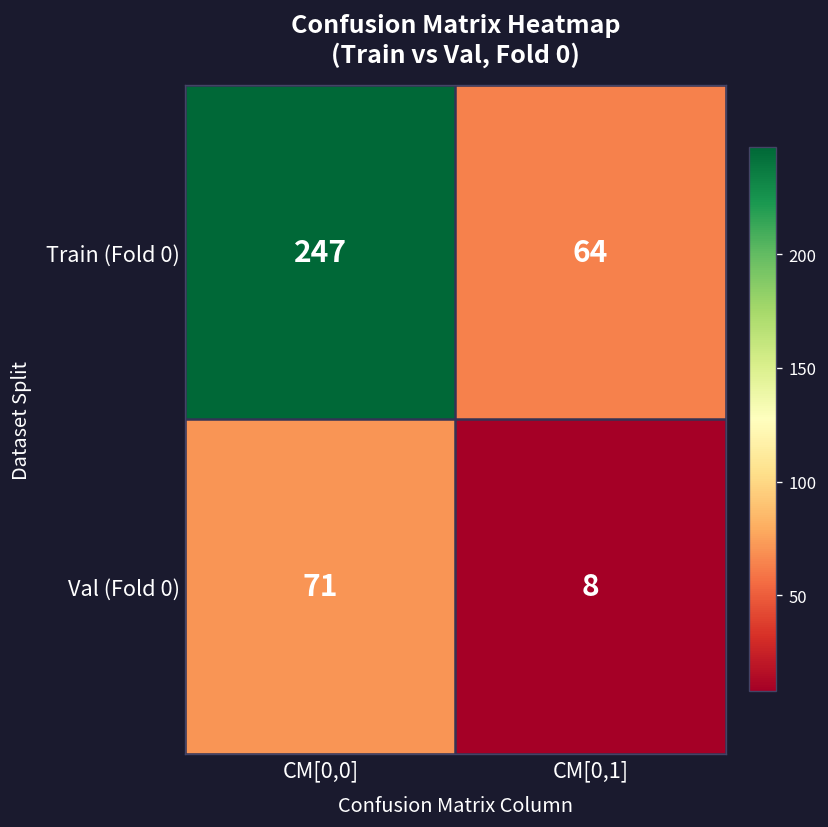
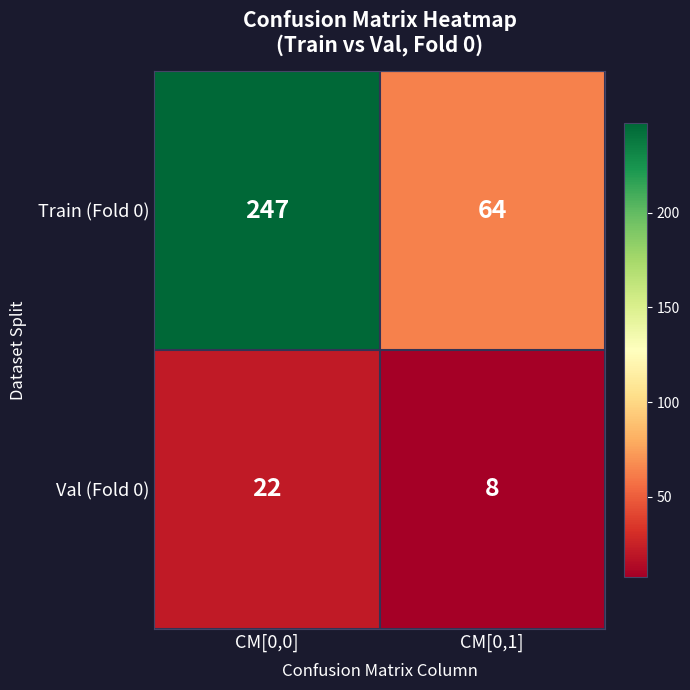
  {
    "Train (Fold 0)": {
      "CM[0,0]": 247,
      "CM[0,1]": 64
    },
    "Val (Fold 0)": {
-     "CM[0,0]": 71,
+     "CM[0,0]": 22,
      "CM[0,1]": 8
    }
  }
